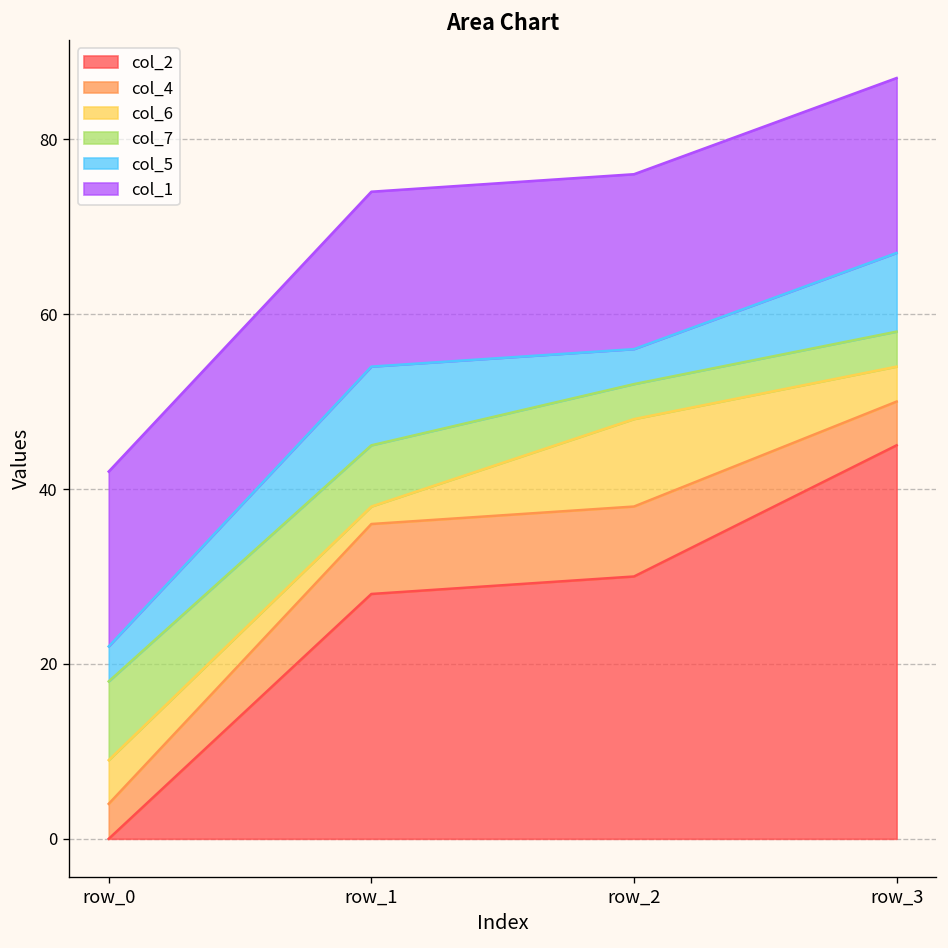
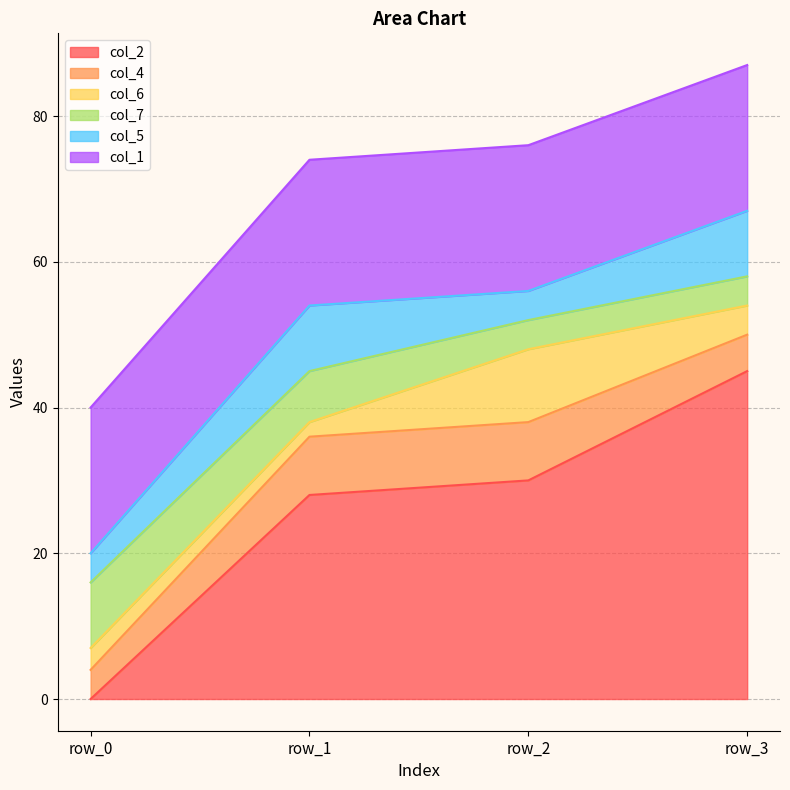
  {
    "col_2": {
      "row_0": 0,
      "row_1": 28,
      "row_2": 30,
      "row_3": 45
    },
    "col_4": {
      "row_0": 4,
      "row_1": 8,
      "row_2": 8,
      "row_3": 5
    },
    "col_6": {
-     "row_0": 5,
+     "row_0": 3,
      "row_1": 2,
      "row_2": 10,
      "row_3": 4
    },
    "col_7": {
      "row_0": 9,
      "row_1": 7,
      "row_2": 4,
      "row_3": 4
    },
    "col_5": {
      "row_0": 4,
      "row_1": 9,
      "row_2": 4,
      "row_3": 9
    },
    "col_1": {
      "row_0": 20,
      "row_1": 20,
      "row_2": 20,
      "row_3": 20
    }
  }
